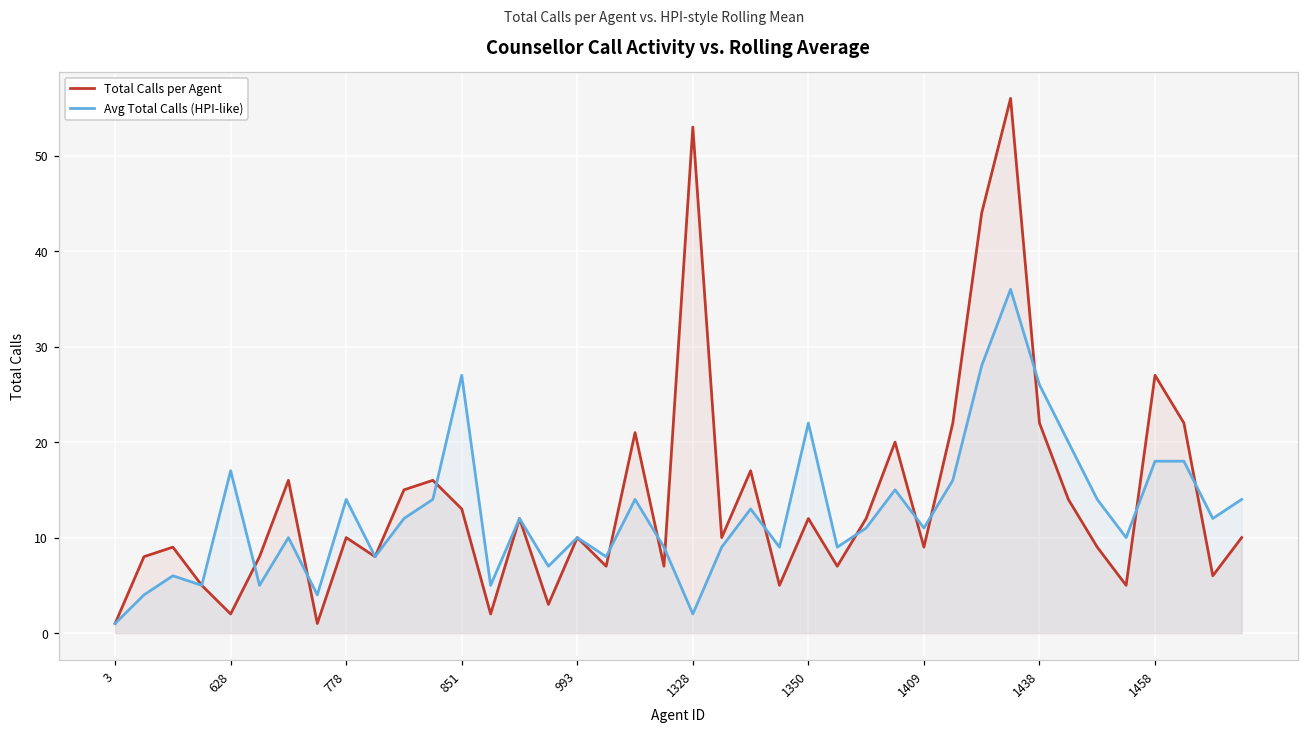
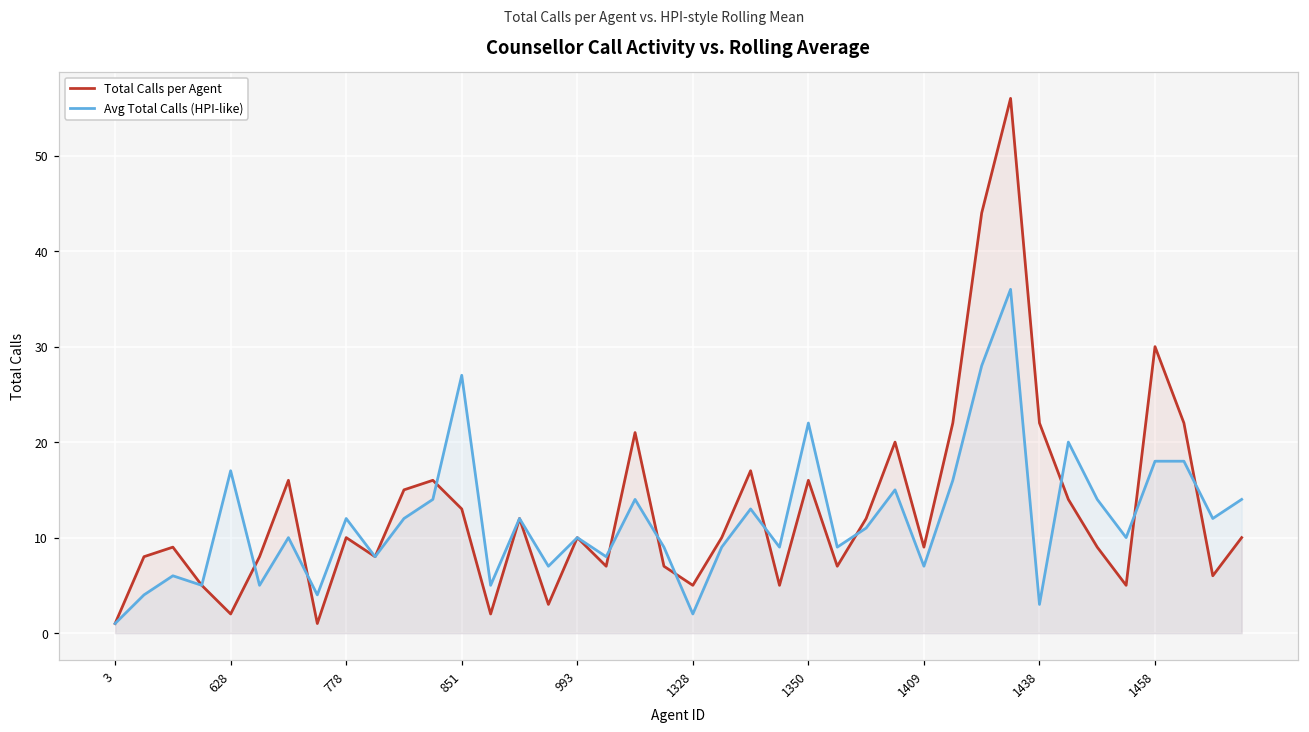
  {
    "Total Calls per Agent": {
      "628": 2,
      "778": 10,
      "851": 13,
-     "1328": 53,
-     "1350": 12,
+     "1328": 5,
+     "1350": 16,
      "1409": 9,
      "1438": 22,
-     "1458": 27
+     "1458": 30
    },
    "Avg Total Calls (HPI-like)": {
      "628": 17,
-     "778": 14,
+     "778": 12,
      "851": 27,
      "1328": 2,
      "1350": 22,
-     "1409": 11,
-     "1438": 26,
+     "1409": 7,
+     "1438": 3,
      "1458": 18
    }
  }
